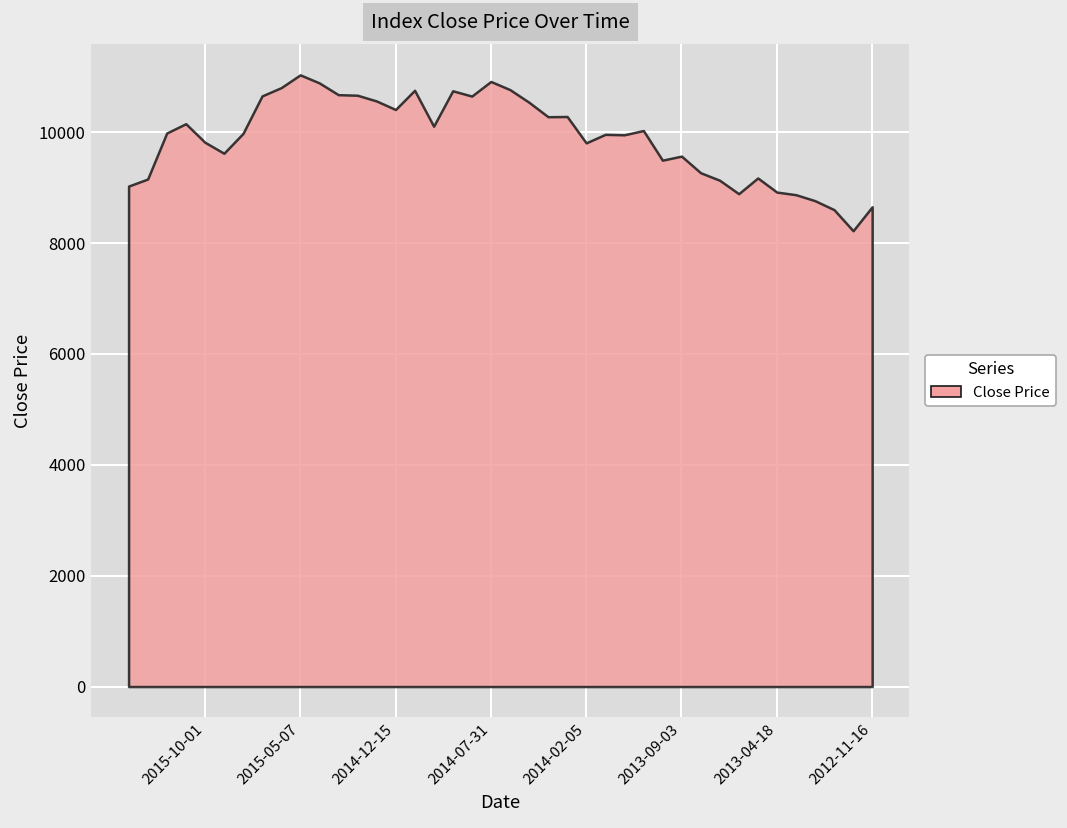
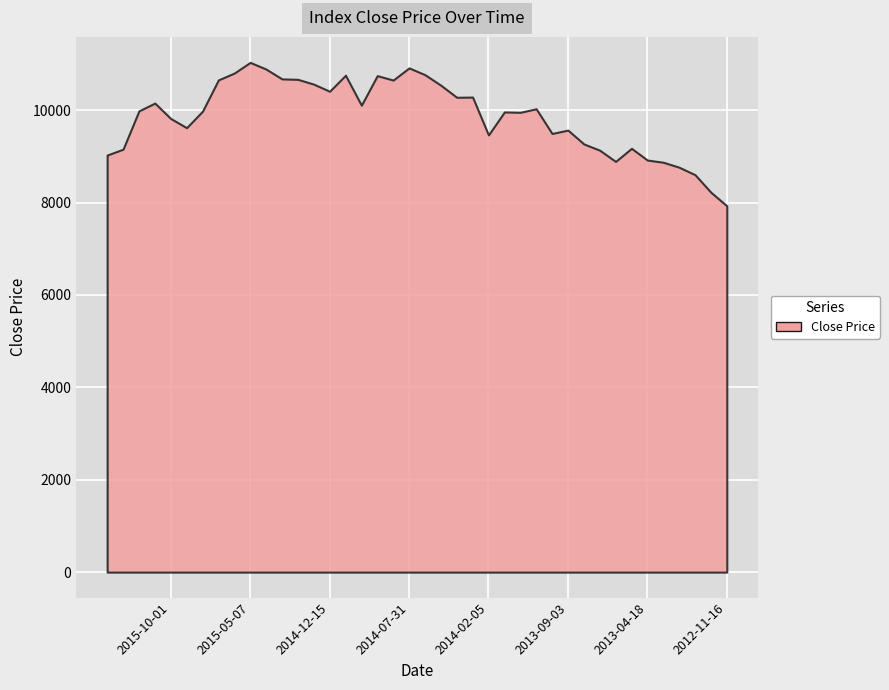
  {
    "2015-10-01": 9800,
    "2015-05-07": 11000,
    "2014-12-15": 10400,
    "2014-07-31": 10900,
-   "2014-02-05": 9800,
+   "2014-02-05": 9500,
    "2013-09-03": 9600,
    "2013-04-18": 8900,
-   "2012-11-16": 8700
+   "2012-11-16": 7900
  }
